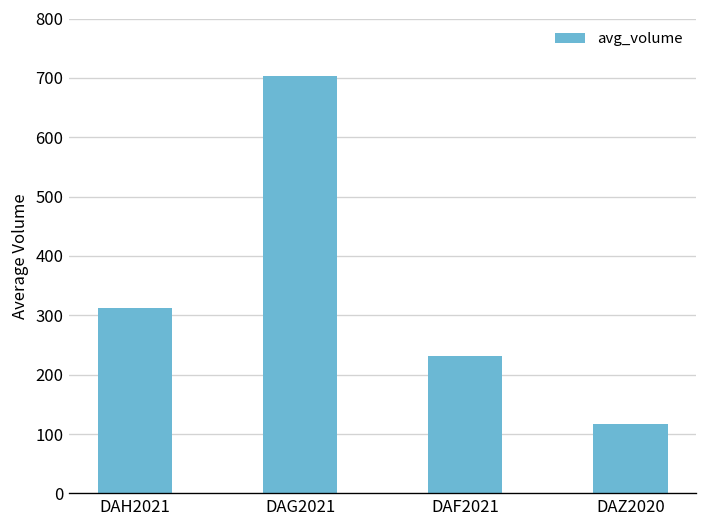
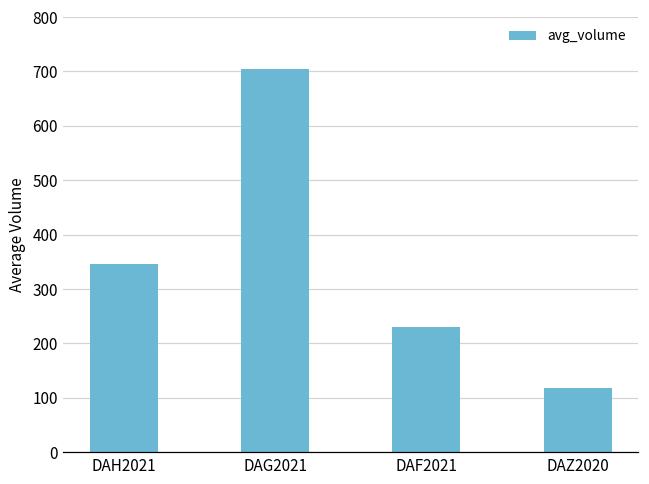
  {
-   "DAH2021": 310,
+   "DAH2021": 350,
    "DAG2021": 700,
    "DAF2021": 230,
    "DAZ2020": 120
  }
